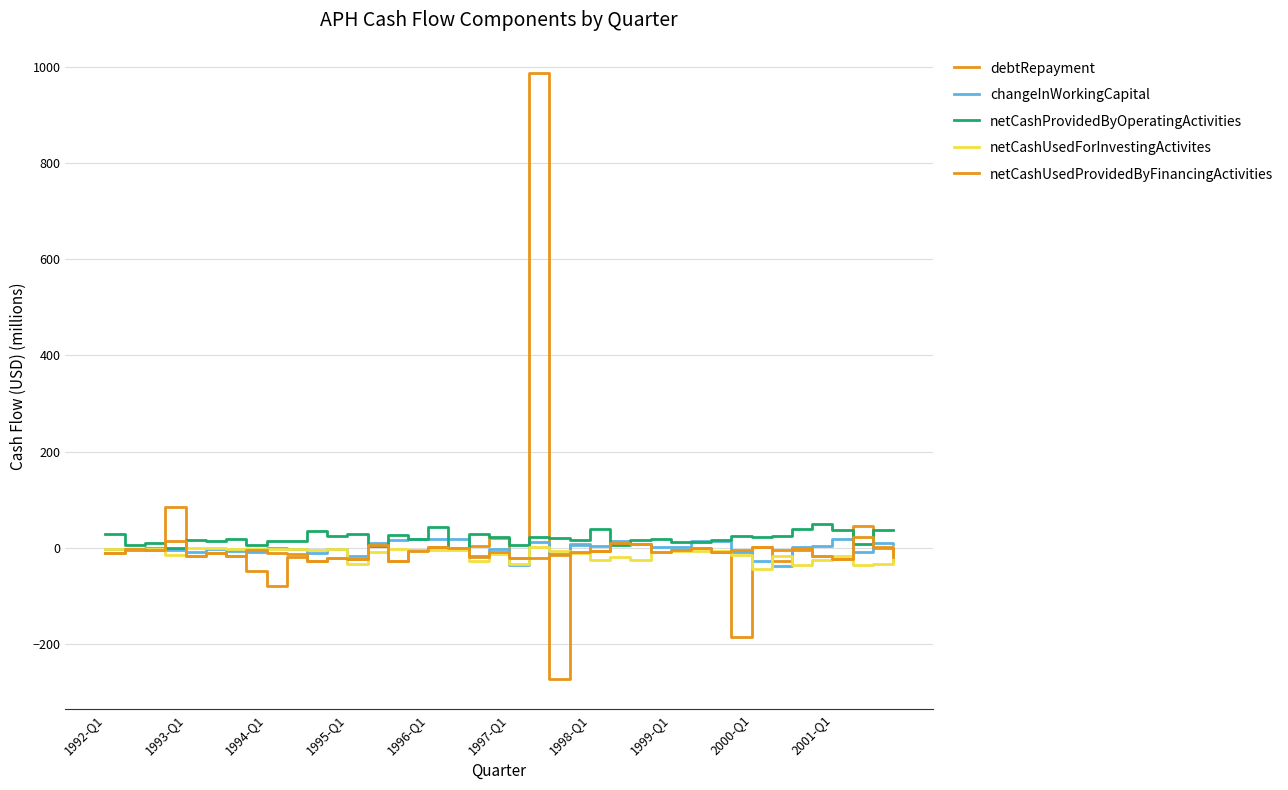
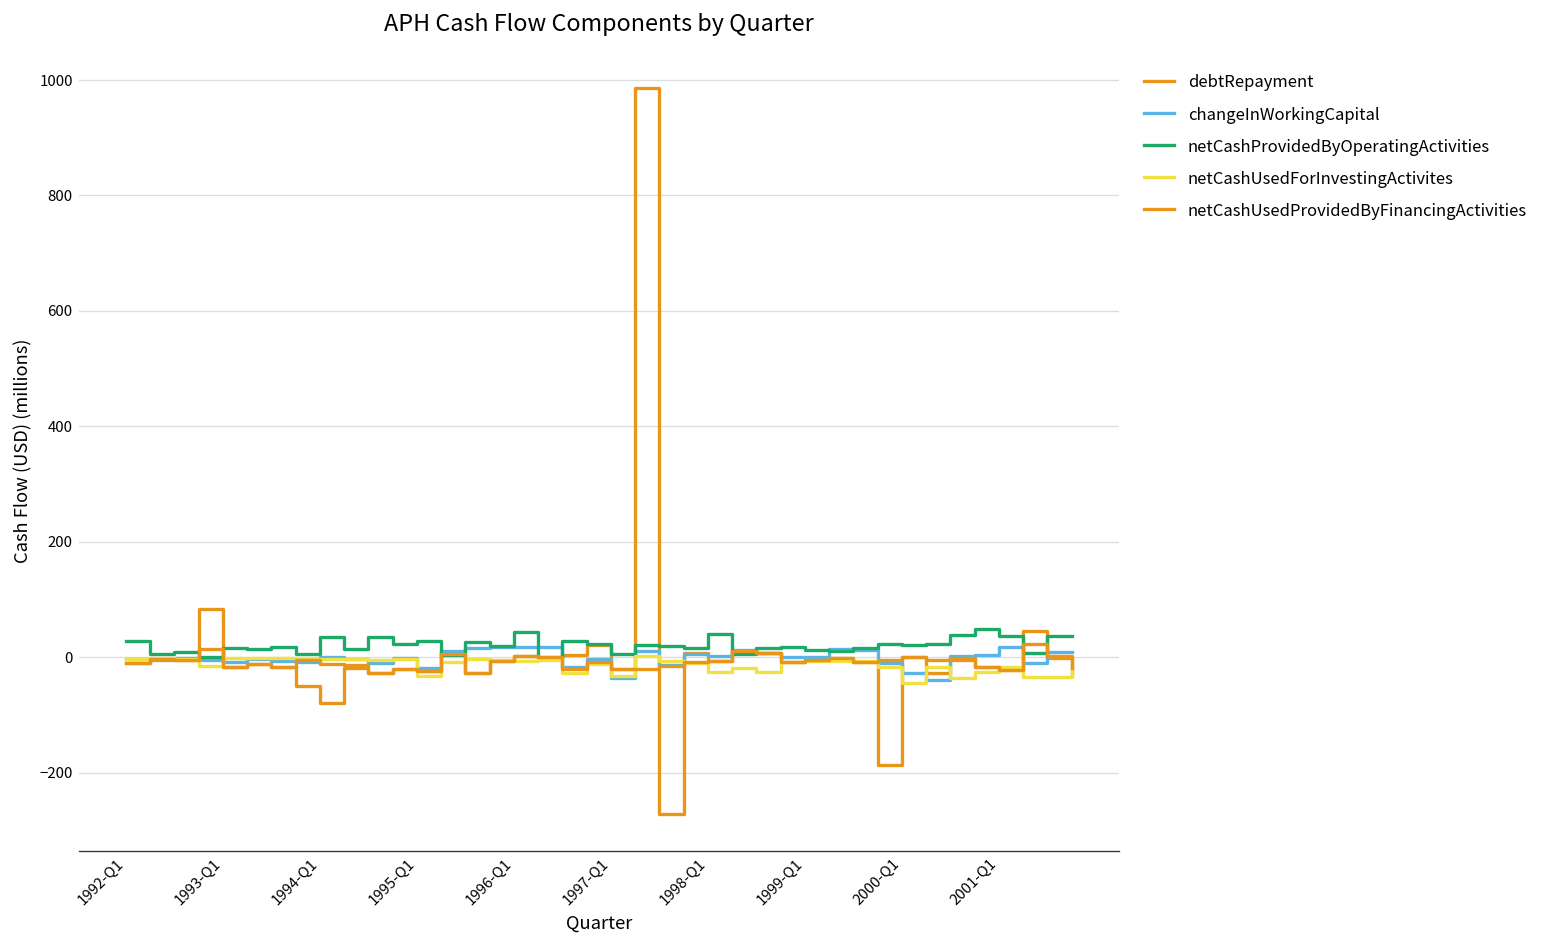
  {
    "changeInWorkingCapital": {
      "1993-Q1": -10,
      "1995-Q1": -20,
      "1996-Q1": 20,
      "1998-Q1": 0,
      "1999-Q1": 0,
      "2000-Q1": -30,
      "2001-Q1": 20
    },
    "netCashProvidedByOperatingActivities": {
      "1992-Q1": 30,
      "1993-Q1": 20,
-     "1994-Q1": 10,
+     "1994-Q1": 30,
      "1995-Q1": 30,
      "1996-Q1": 40,
      "1997-Q1": 10,
      "1998-Q1": 40,
      "1999-Q1": 10,
      "2000-Q1": 20,
      "2001-Q1": 40
    },
    "netCashUsedForInvestingActivites": {
      "1993-Q1": 0,
      "1995-Q1": -30,
      "1996-Q1": -10,
      "1998-Q1": -20,
      "2000-Q1": -40
    }
  }
